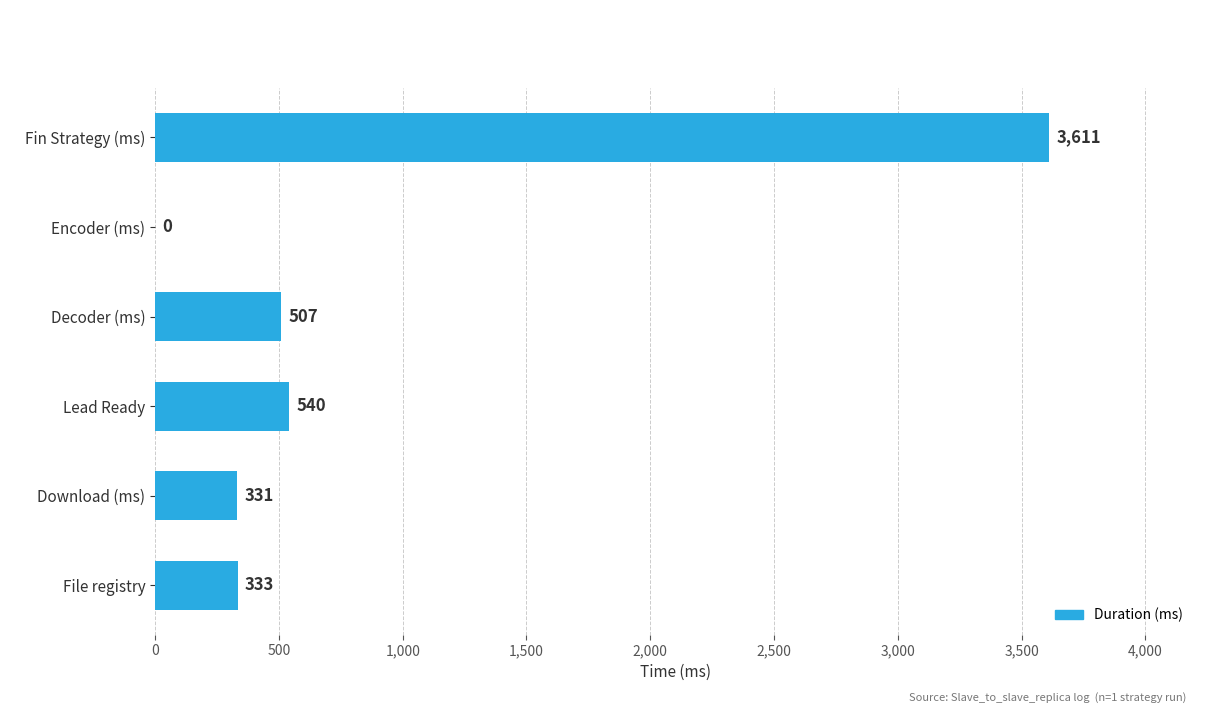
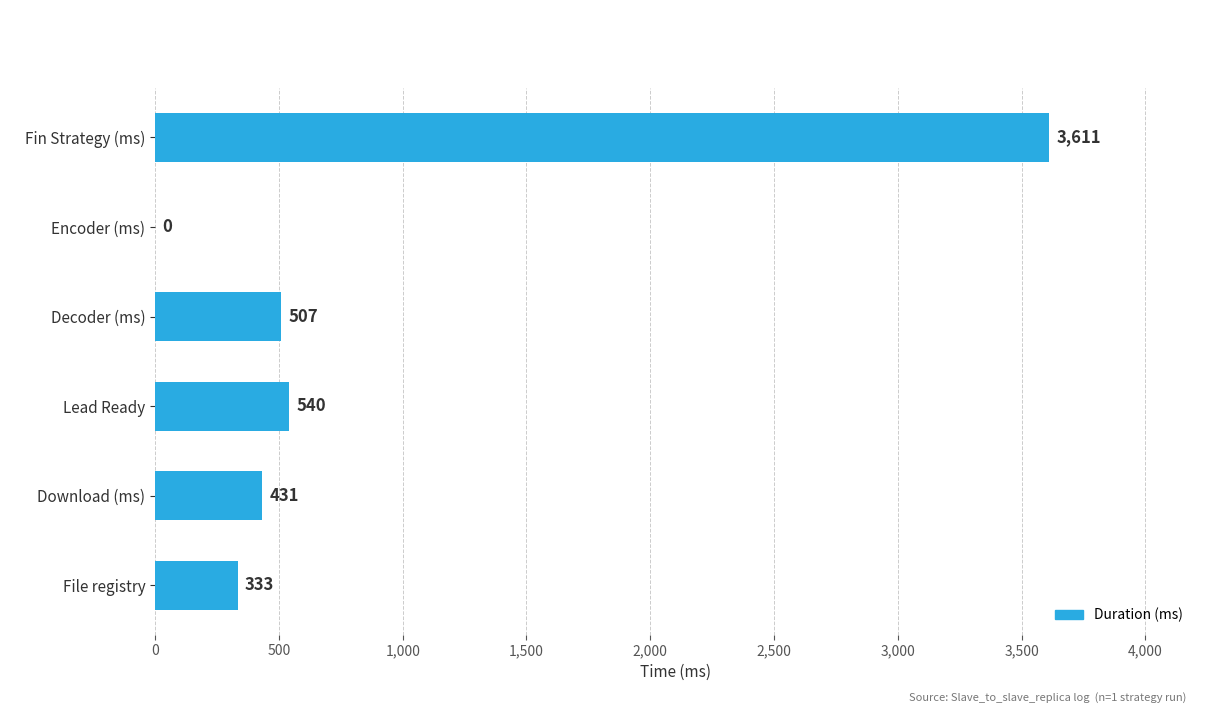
  {
    "Fin Strategy (ms)": "3,611",
    "Encoder (ms)": "0",
    "Decoder (ms)": "507",
    "Lead Ready": "540",
-   "Download (ms)": "331",
+   "Download (ms)": "431",
    "File registry": "333"
  }
